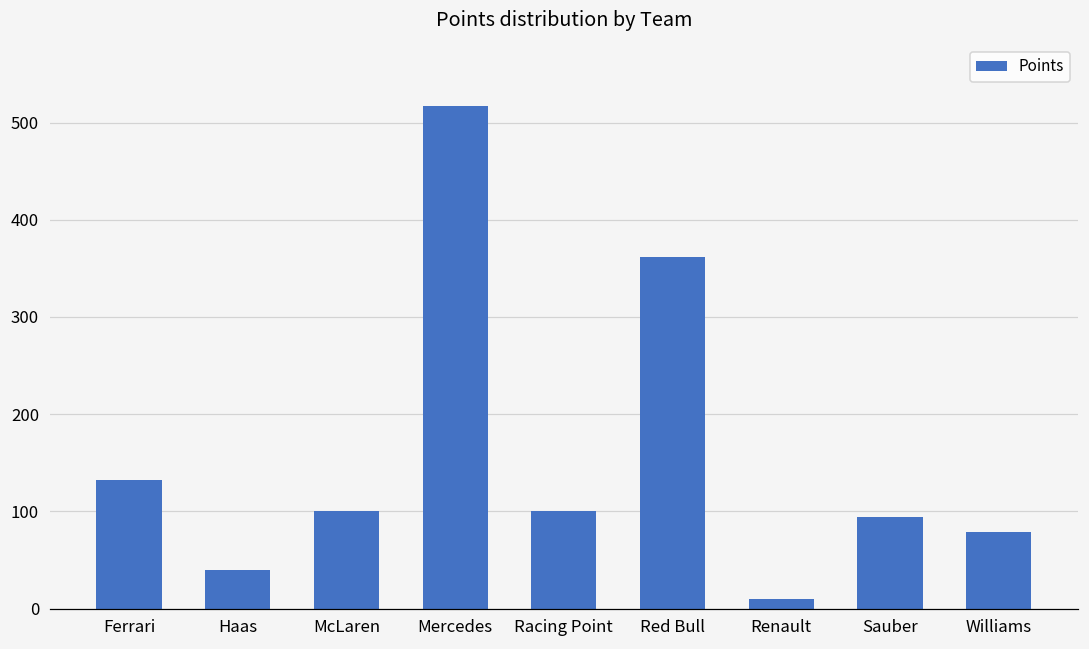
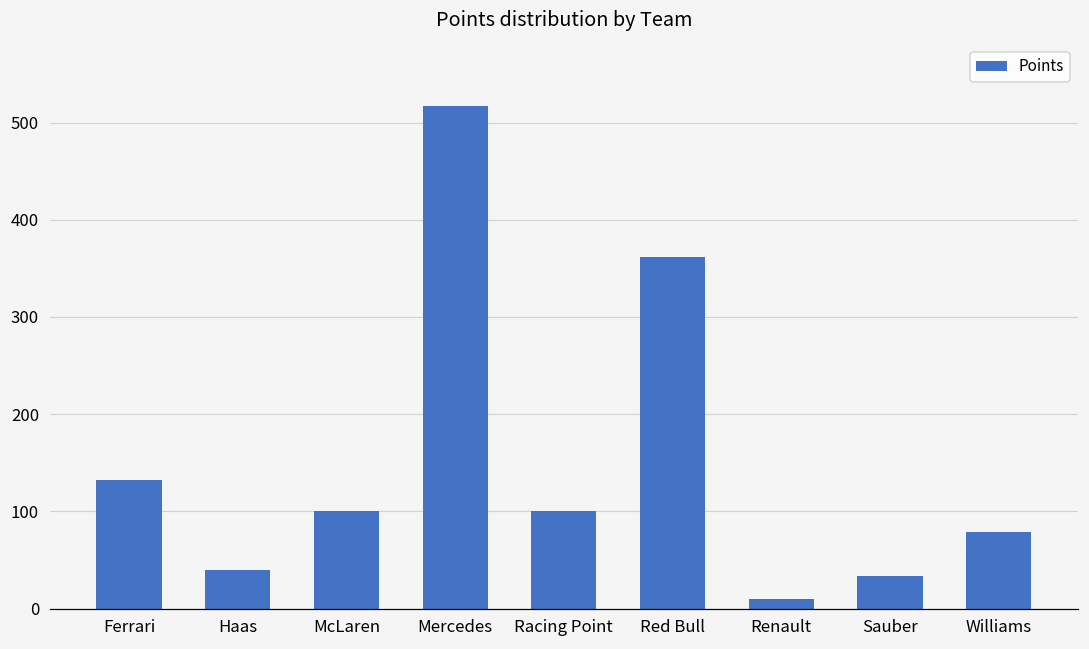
  {
    "Ferrari": 130,
    "Haas": 40,
    "McLaren": 100,
    "Mercedes": 520,
    "Racing Point": 100,
    "Red Bull": 360,
    "Renault": 10,
-   "Sauber": 90,
+   "Sauber": 30,
    "Williams": 80
  }
